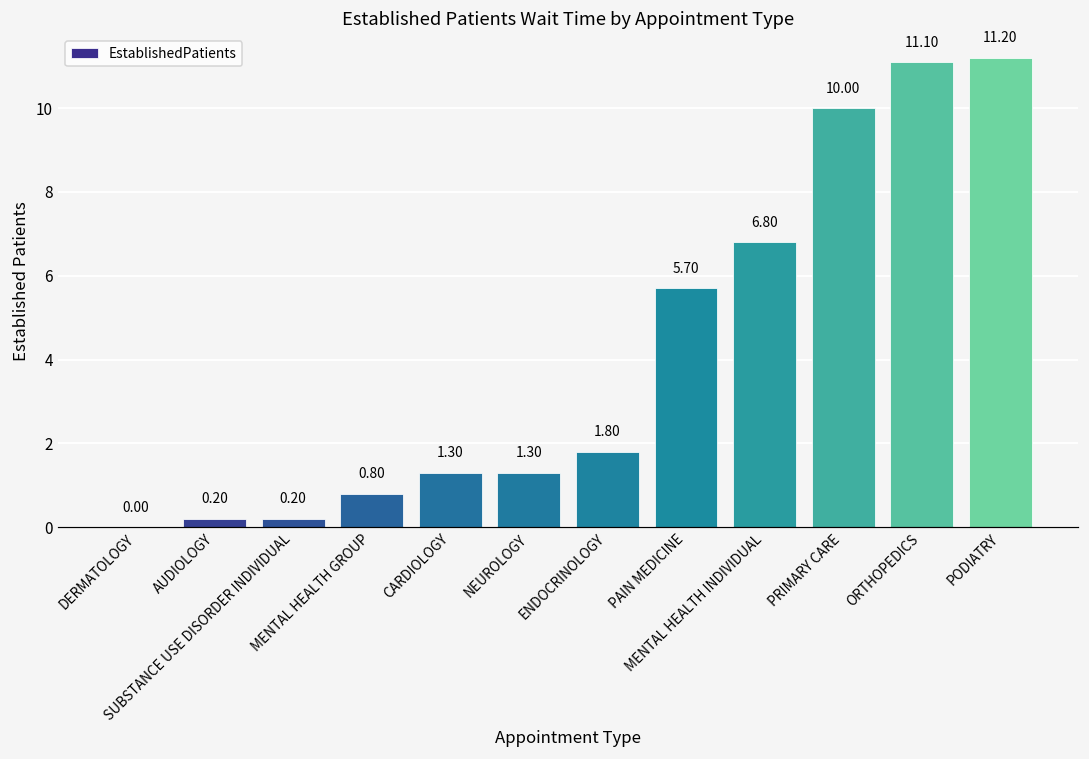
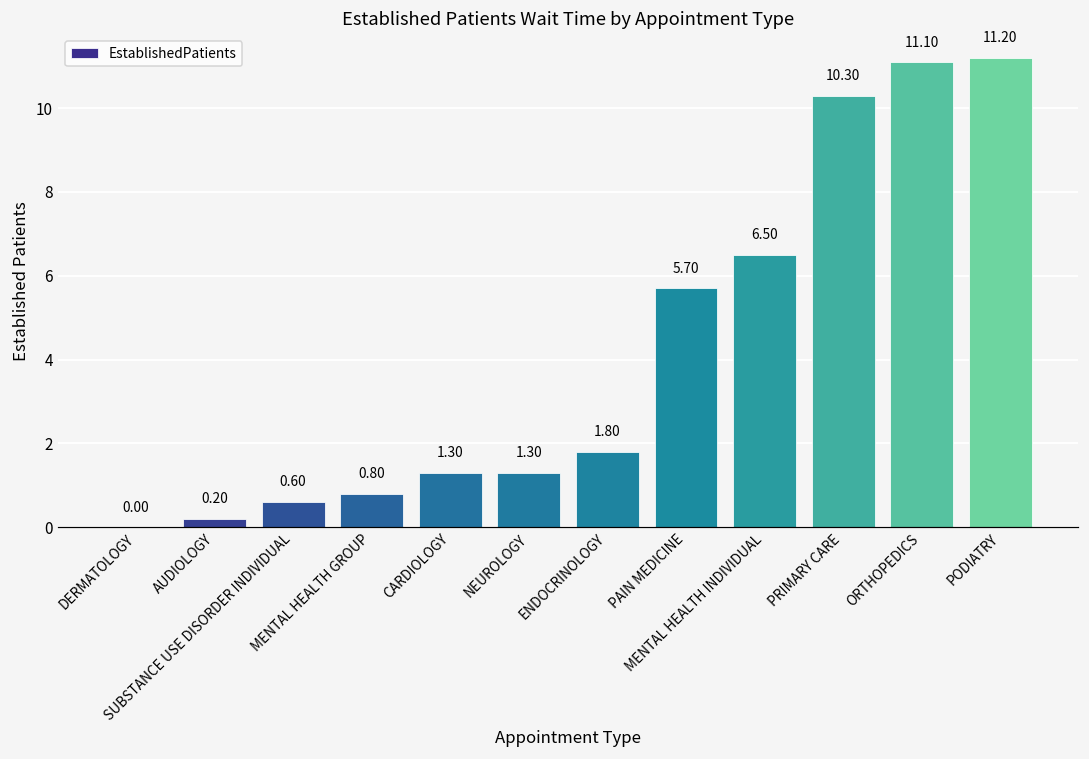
  {
    "DERMATOLOGY": 0.00,
    "AUDIOLOGY": 0.20,
-   "SUBSTANCE USE DISORDER INDIVIDUAL": 0.20,
+   "SUBSTANCE USE DISORDER INDIVIDUAL": 0.60,
    "MENTAL HEALTH GROUP": 0.80,
    "CARDIOLOGY": 1.30,
    "NEUROLOGY": 1.30,
    "ENDOCRINOLOGY": 1.80,
    "PAIN MEDICINE": 5.70,
-   "MENTAL HEALTH INDIVIDUAL": 6.80,
-   "PRIMARY CARE": 10.00,
+   "MENTAL HEALTH INDIVIDUAL": 6.50,
+   "PRIMARY CARE": 10.30,
    "ORTHOPEDICS": 11.10,
    "PODIATRY": 11.20
  }
